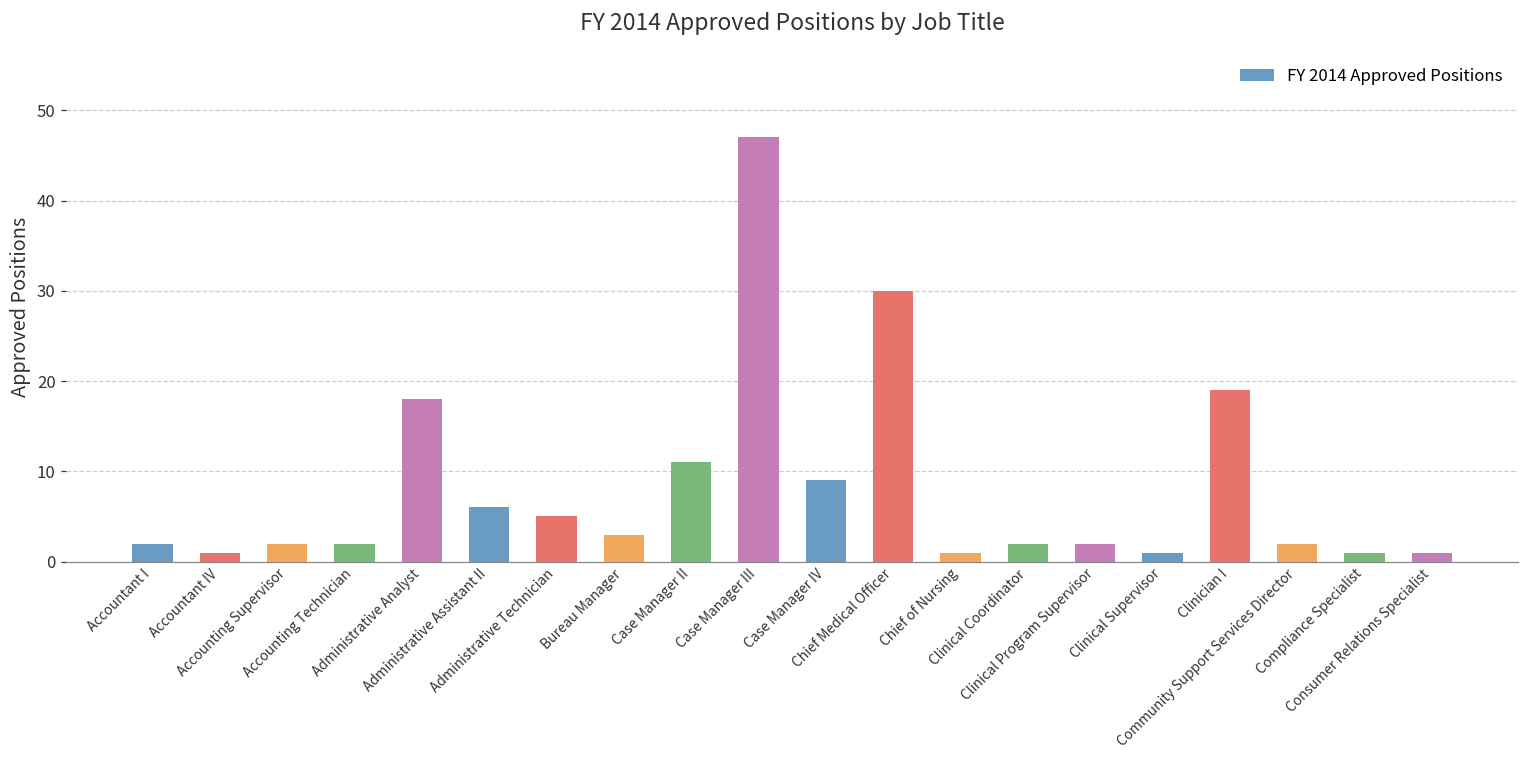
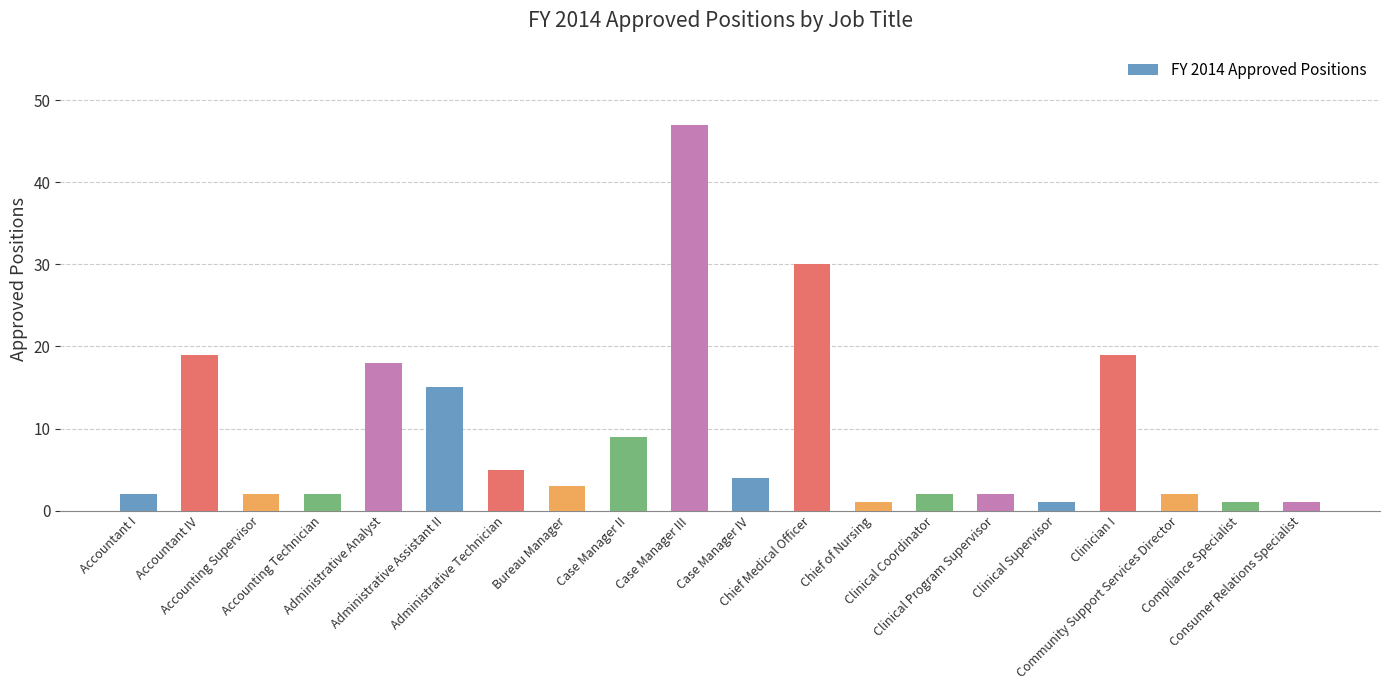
  {
    "Accountant I": 2,
-   "Accountant IV": 1,
+   "Accountant IV": 19,
    "Accounting Supervisor": 2,
    "Accounting Technician": 2,
    "Administrative Analyst": 18,
-   "Administrative Assistant II": 6,
+   "Administrative Assistant II": 15,
    "Administrative Technician": 5,
    "Bureau Manager": 3,
-   "Case Manager II": 11,
+   "Case Manager II": 9,
    "Case Manager III": 47,
-   "Case Manager IV": 9,
+   "Case Manager IV": 4,
    "Chief Medical Officer": 30,
    "Chief of Nursing": 1,
    "Clinical Coordinator": 2,
    "Clinical Program Supervisor": 2,
    "Clinical Supervisor": 1,
    "Clinician I": 19,
    "Community Support Services Director": 2,
    "Compliance Specialist": 1,
    "Consumer Relations Specialist": 1
  }
